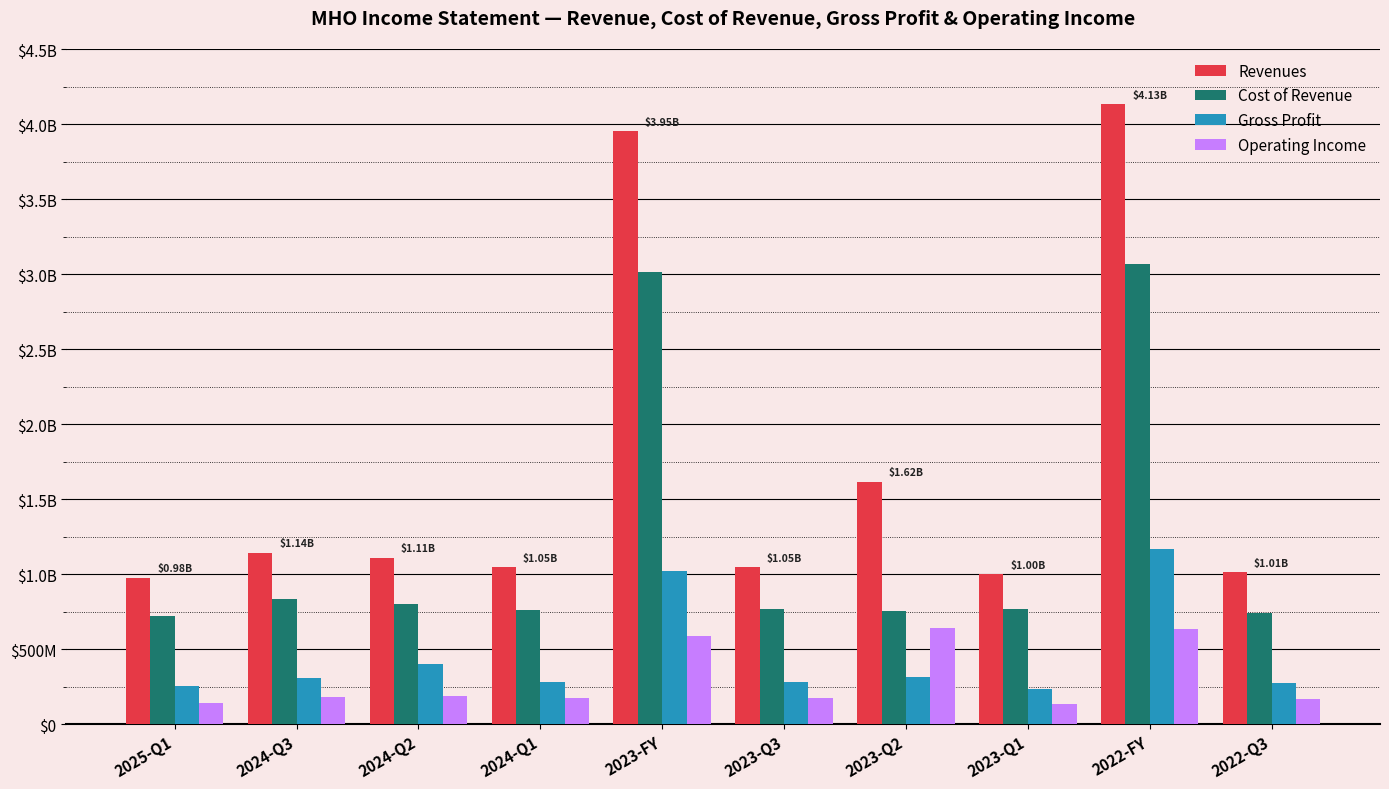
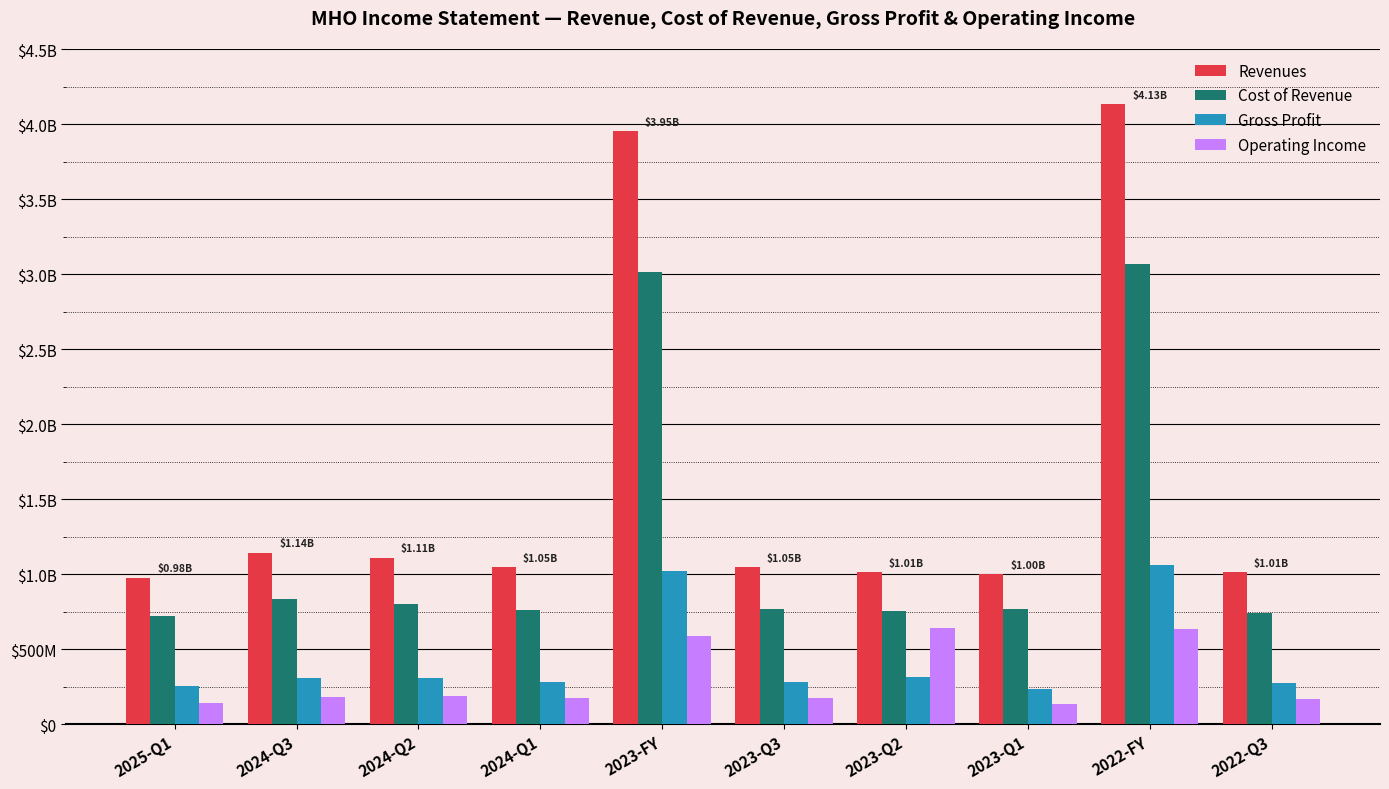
  {
    "Revenues": {
      "2025-Q1": "$0.98B",
      "2024-Q3": "$1.14B",
      "2024-Q2": "$1.11B",
      "2024-Q1": "$1.05B",
      "2023-FY": "$3.95B",
      "2023-Q3": "$1.05B",
-     "2023-Q2": "$1.62B",
+     "2023-Q2": "$1.01B",
      "2023-Q1": "$1.00B",
      "2022-FY": "$4.13B",
      "2022-Q3": "$1.01B"
    },
    "Cost of Revenue": {
      "2025-Q1": "$720000000",
      "2024-Q3": "$830000000",
      "2024-Q2": "$800000000",
      "2024-Q1": "$760000000",
      "2023-FY": "$3010000000",
      "2023-Q3": "$760000000",
      "2023-Q2": "$760000000",
      "2023-Q1": "$770000000",
      "2022-FY": "$3070000000",
      "2022-Q3": "$740000000"
    },
    "Gross Profit": {
      "2025-Q1": "$250000000",
      "2024-Q3": "$310000000",
-     "2024-Q2": "$400000000",
+     "2024-Q2": "$310000000",
      "2024-Q1": "$280000000",
      "2023-FY": "$1020000000",
      "2023-Q3": "$280000000",
      "2023-Q2": "$320000000",
      "2023-Q1": "$230000000",
-     "2022-FY": "$1170000000",
+     "2022-FY": "$1060000000",
      "2022-Q3": "$270000000"
    },
    "Operating Income": {
      "2025-Q1": "$140000000",
      "2024-Q3": "$180000000",
      "2024-Q2": "$190000000",
      "2024-Q1": "$170000000",
      "2023-FY": "$590000000",
      "2023-Q3": "$170000000",
      "2023-Q2": "$640000000",
      "2023-Q1": "$130000000",
      "2022-FY": "$640000000",
      "2022-Q3": "$170000000"
    }
  }
